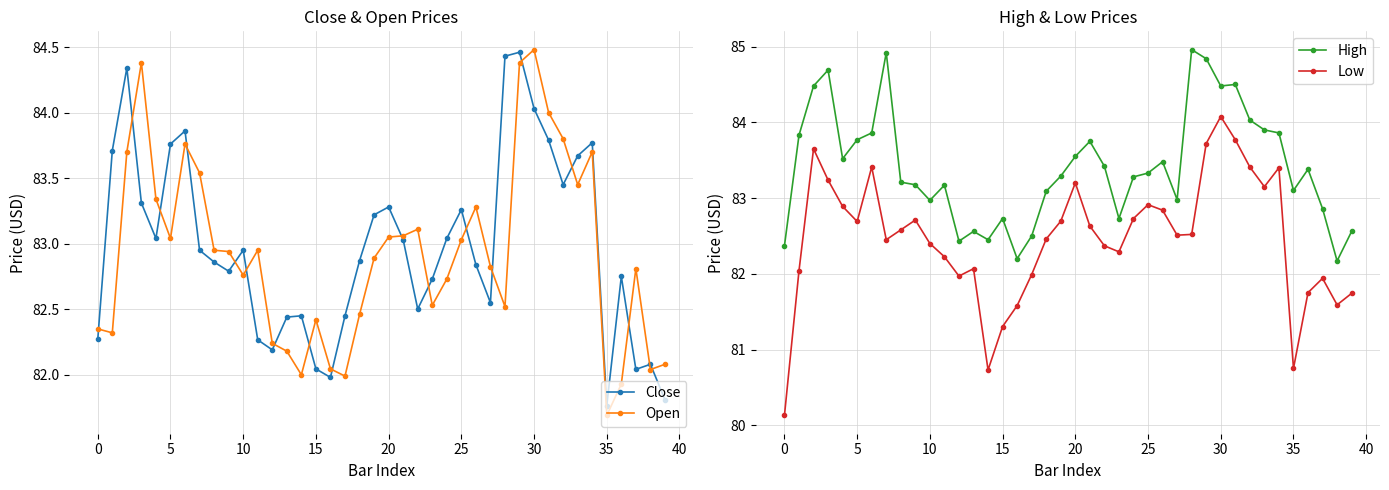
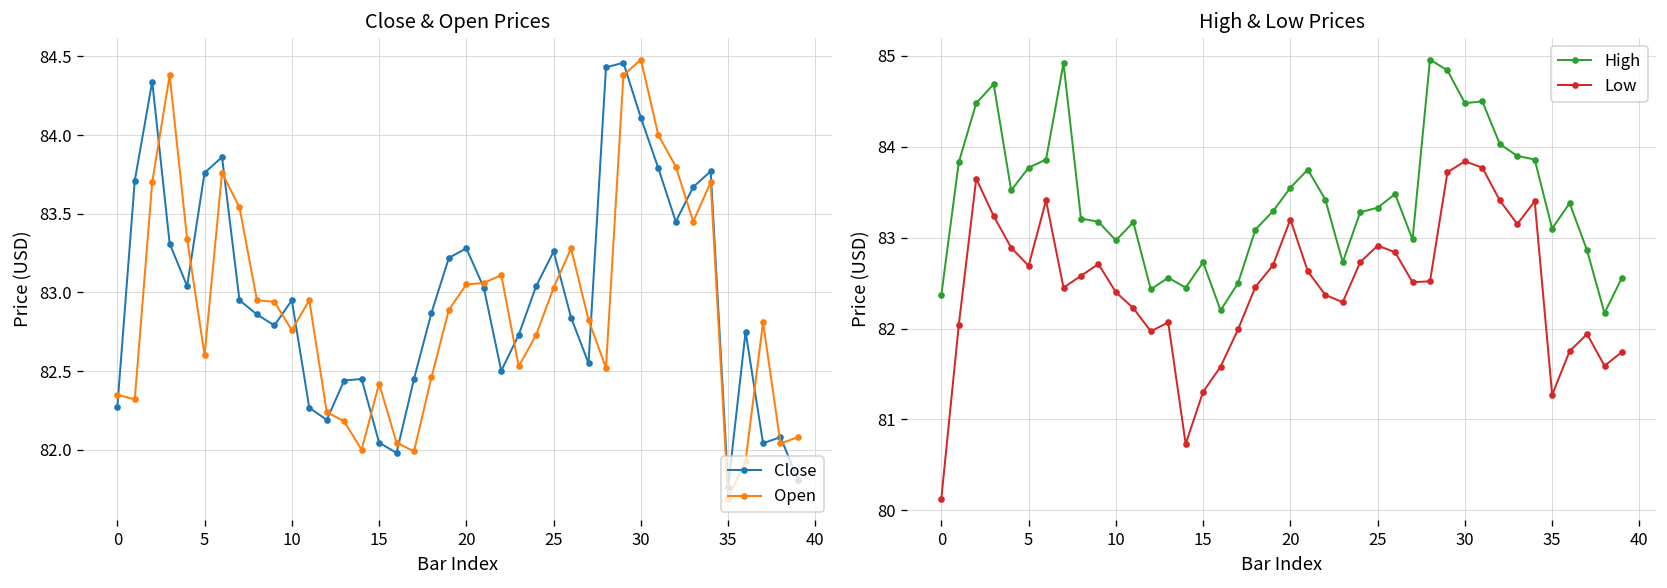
  {
    "Close & Open Prices": {
      "Close": {
        "0": 82.27,
        "5": 83.76,
        "10": 82.95,
        "15": 82.04,
        "20": 83.28,
        "25": 83.26,
-       "30": 84.03
+       "30": 84.11
      },
      "Open": {
        "0": 82.35,
-       "5": 83.04,
+       "5": 82.60,
        "10": 82.76,
        "15": 82.42,
        "20": 83.05,
        "25": 83.03,
        "30": 84.48
      }
    },
    "High & Low Prices": {
      "High": {
        "0": 82.4,
        "5": 83.8,
        "10": 83.0,
        "15": 82.7,
        "20": 83.6,
        "25": 83.3,
        "30": 84.5,
        "35": 83.1
      },
      "Low": {
        "0": 80.1,
        "5": 82.7,
        "10": 82.4,
        "15": 81.3,
        "20": 83.2,
        "25": 82.9,
-       "30": 84.1,
-       "35": 80.8
+       "30": 83.8,
+       "35": 81.3
      }
    }
  }
